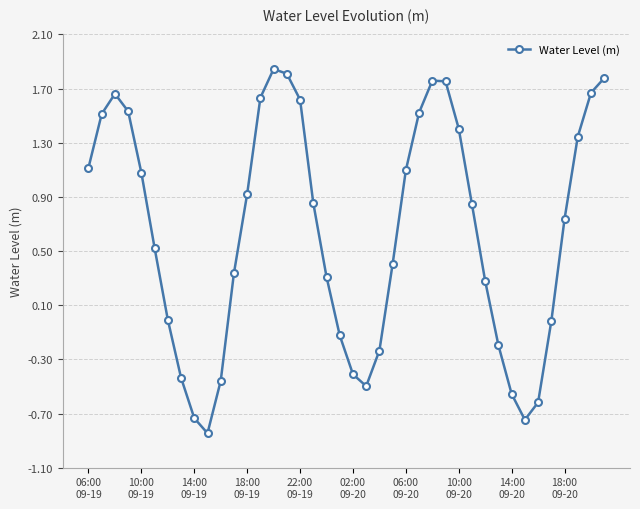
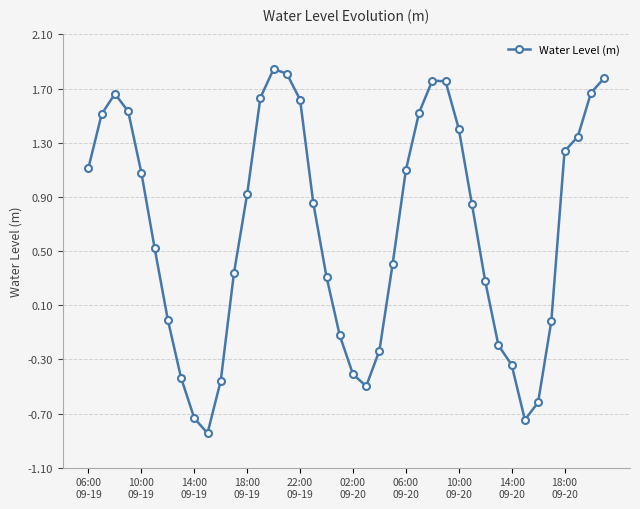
  {
    "06:00 09-19": 1.12,
    "10:00 09-19": 1.08,
    "14:00 09-19": -0.73,
    "18:00 09-19": 0.92,
    "22:00 09-19": 1.62,
    "02:00 09-20": -0.41,
    "06:00 09-20": 1.10,
    "10:00 09-20": 1.40,
-   "14:00 09-20": -0.56,
-   "18:00 09-20": 0.74
+   "14:00 09-20": -0.34,
+   "18:00 09-20": 1.24
  }
